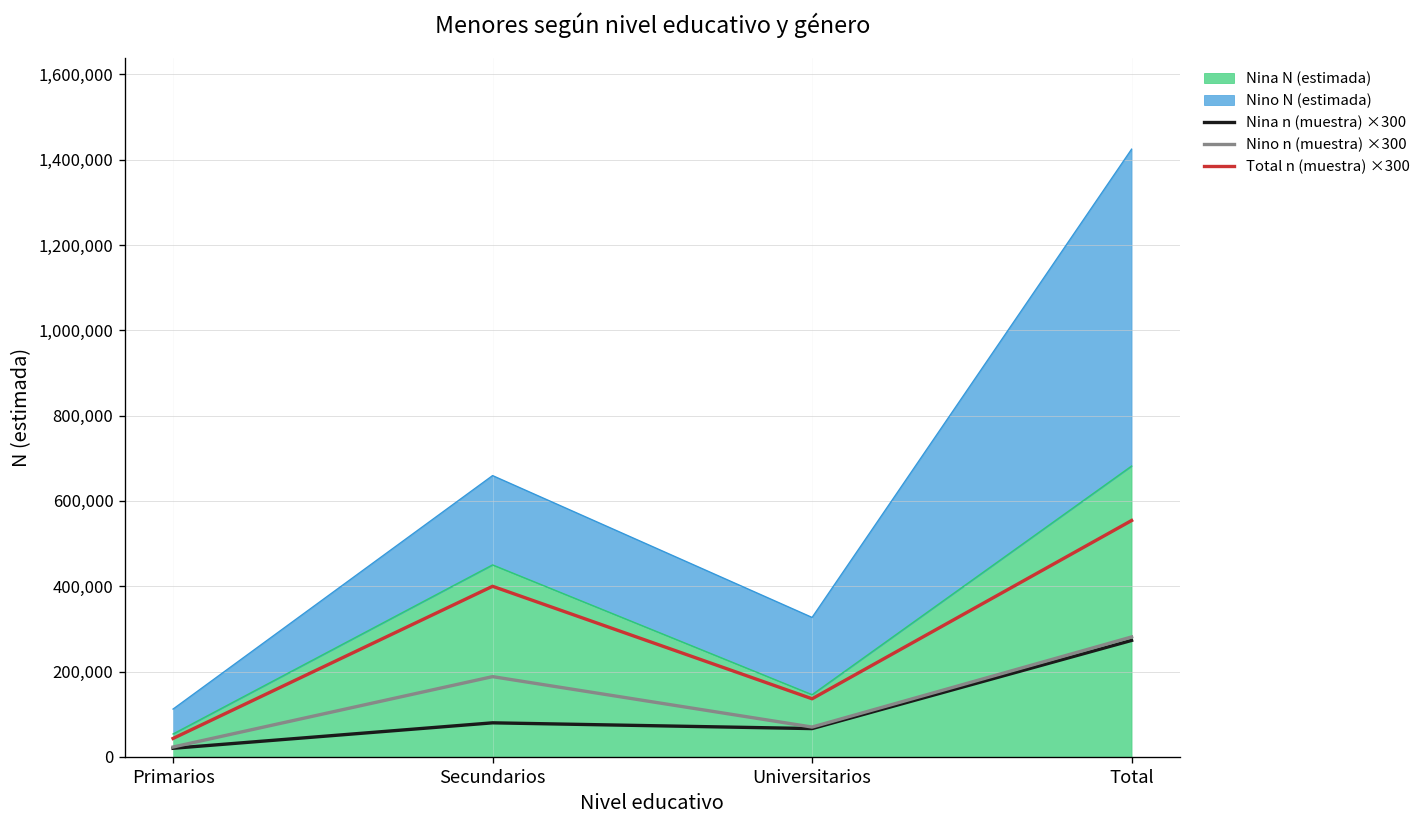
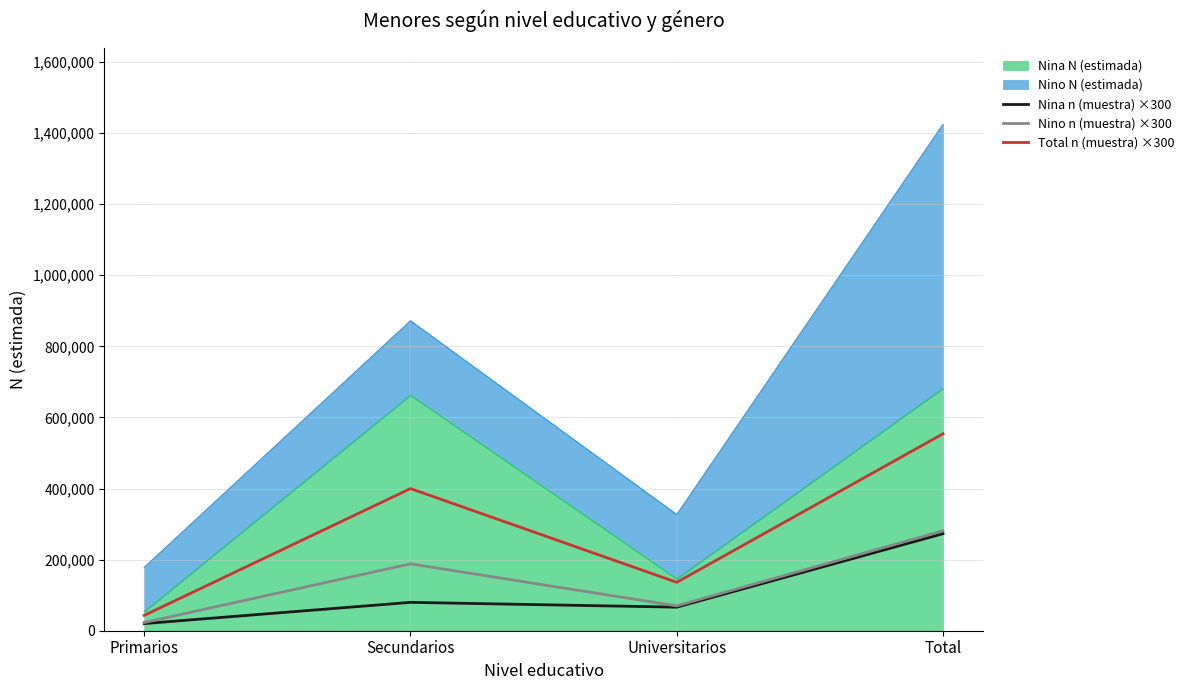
  {
    "Nina N (estimada)": {
      "Primarios": "50,000",
-     "Secundarios": "450,000",
+     "Secundarios": "660,000",
      "Universitarios": "150,000",
      "Total": "680,000"
    },
    "Nino N (estimada)": {
-     "Primarios": "60,000",
+     "Primarios": "120,000",
      "Secundarios": "210,000",
      "Universitarios": "180,000",
      "Total": "740,000"
    },
    "Nina n (muestra) ×300": {
      "Secundarios": "80,000",
      "Total": "270,000"
    },
    "Nino n (muestra) ×300": {
      "Secundarios": "190,000",
      "Total": "280,000"
    },
    "Total n (muestra) ×300": {
      "Primarios": "40,000",
      "Secundarios": "400,000",
      "Universitarios": "140,000",
      "Total": "550,000"
    }
  }
